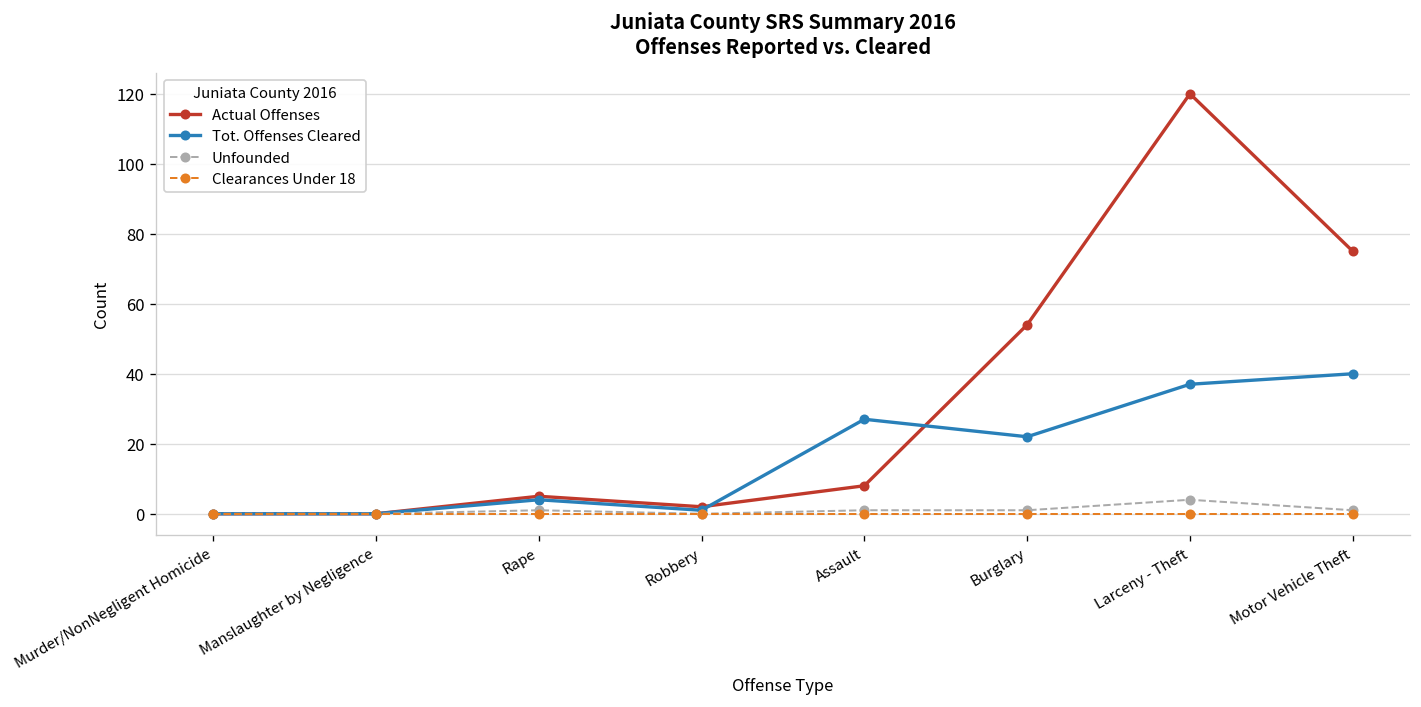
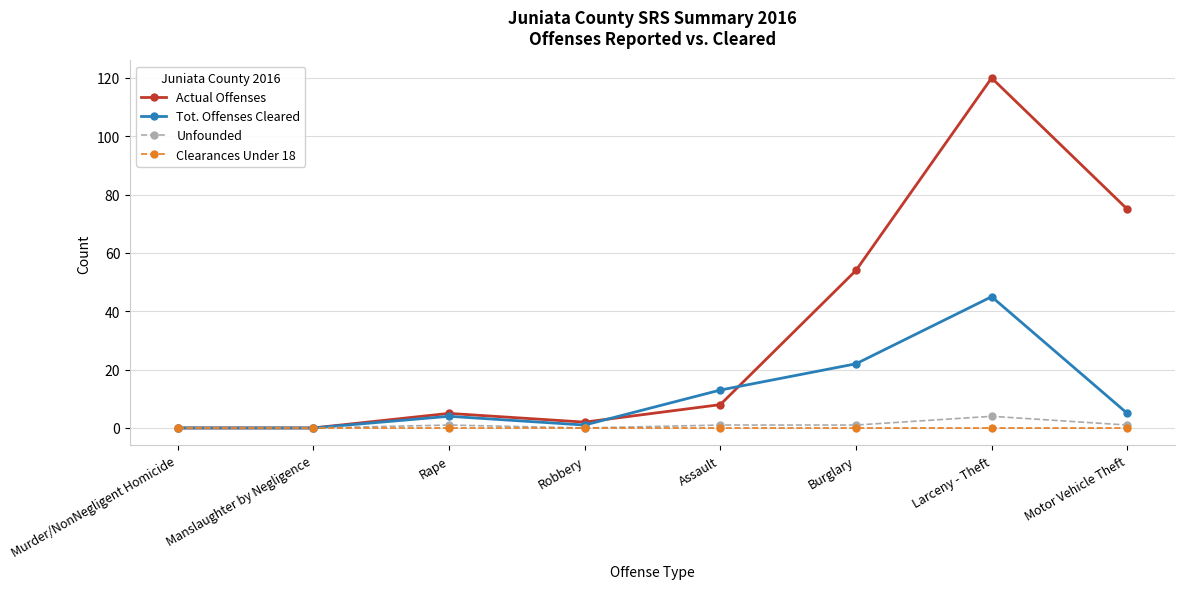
  {
    "Actual Offenses": {
      "Rape": 5,
      "Robbery": 2,
      "Assault": 8,
      "Burglary": 54,
      "Larceny - Theft": 120,
      "Motor Vehicle Theft": 75
    },
    "Tot. Offenses Cleared": {
      "Rape": 4,
      "Robbery": 1,
-     "Assault": 27,
+     "Assault": 13,
      "Burglary": 22,
-     "Larceny - Theft": 37,
-     "Motor Vehicle Theft": 40
+     "Larceny - Theft": 45,
+     "Motor Vehicle Theft": 5
    },
    "Unfounded": {
      "Rape": 1,
      "Assault": 1,
      "Burglary": 1,
      "Larceny - Theft": 4,
      "Motor Vehicle Theft": 1
    },
    "Clearances Under 18": {
      "Rape": 0,
      "Assault": 0,
      "Burglary": 0,
      "Larceny - Theft": 0,
      "Motor Vehicle Theft": 0
    }
  }
